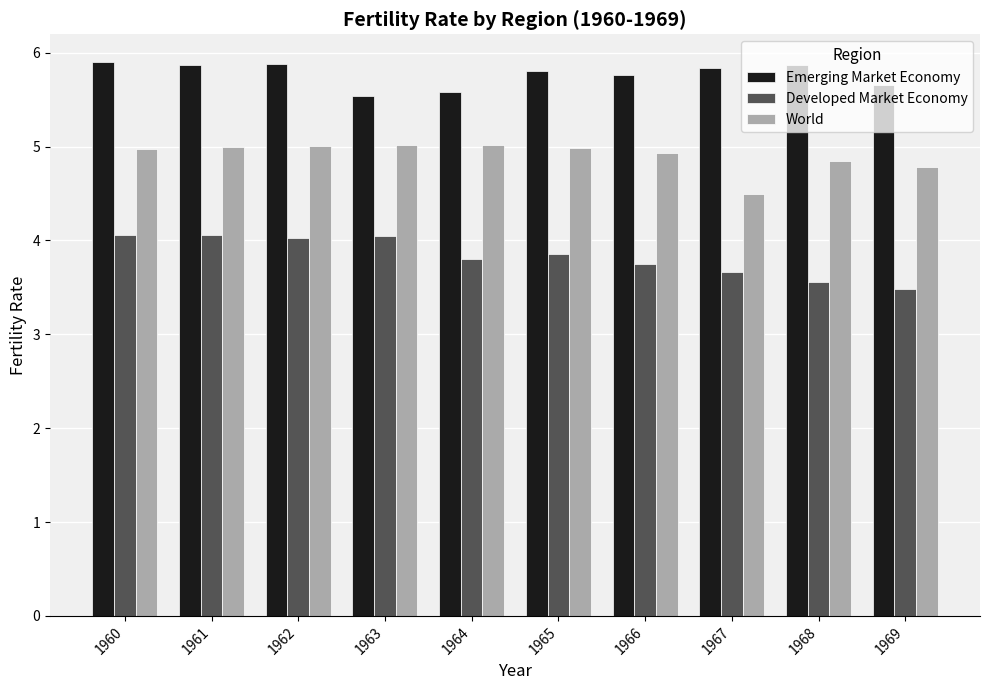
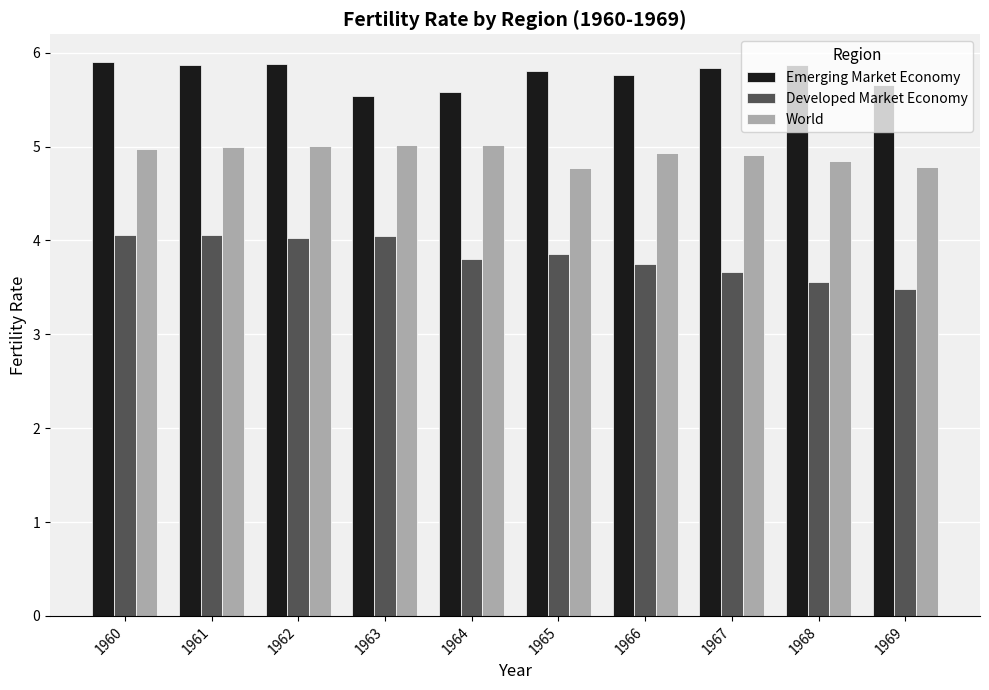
  {
    "Emerging Market Economy": {
      "1960": 5.9,
      "1961": 5.9,
      "1962": 5.9,
      "1963": 5.5,
      "1964": 5.6,
      "1965": 5.8,
      "1966": 5.8,
      "1967": 5.8
    },
    "Developed Market Economy": {
      "1960": 4.1,
      "1961": 4.1,
      "1962": 4.0,
      "1963": 4.0,
      "1964": 3.8,
      "1965": 3.9,
      "1966": 3.8,
      "1967": 3.7,
      "1968": 3.6,
      "1969": 3.5
    },
    "World": {
      "1960": 5.0,
      "1961": 5.0,
      "1962": 5.0,
      "1963": 5.0,
      "1964": 5.0,
-     "1965": 5.0,
+     "1965": 4.8,
      "1966": 4.9,
-     "1967": 4.5,
+     "1967": 4.9,
      "1968": 4.9,
      "1969": 4.8
    }
  }
